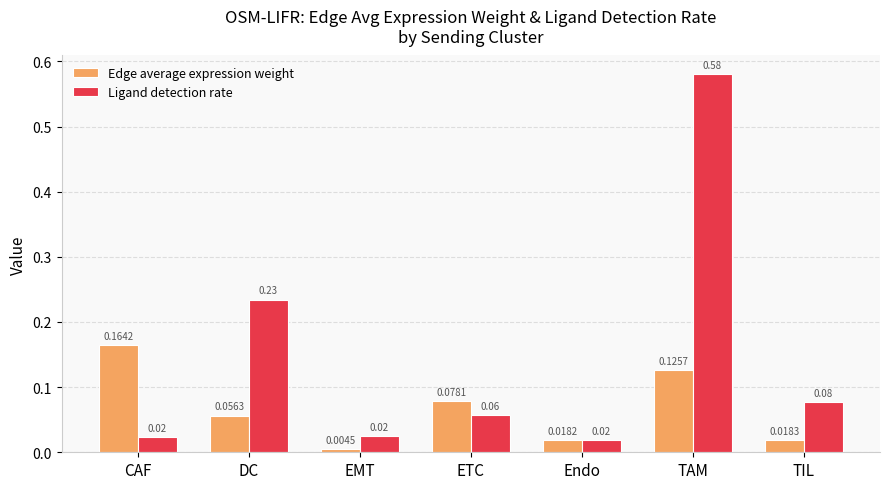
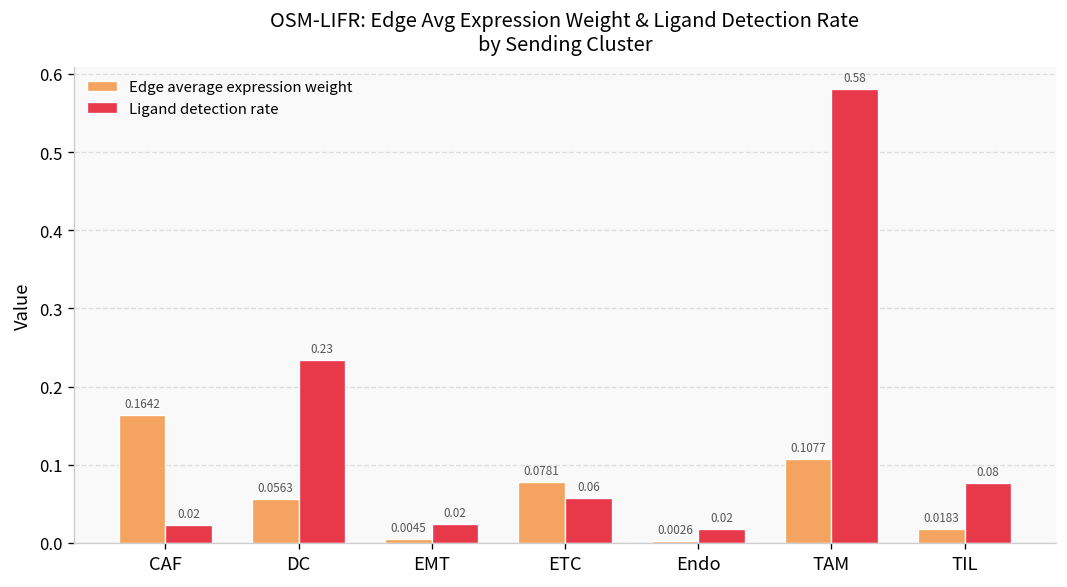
  {
    "Edge average expression weight": {
      "CAF": 0.1642,
      "DC": 0.0563,
      "EMT": 0.0045,
      "ETC": 0.0781,
-     "Endo": 0.0182,
-     "TAM": 0.1257,
+     "Endo": 0.0026,
+     "TAM": 0.1077,
      "TIL": 0.0183
    },
    "Ligand detection rate": {
      "CAF": 0.02,
      "DC": 0.23,
      "EMT": 0.02,
      "ETC": 0.06,
      "Endo": 0.02,
      "TAM": 0.58,
      "TIL": 0.08
    }
  }
